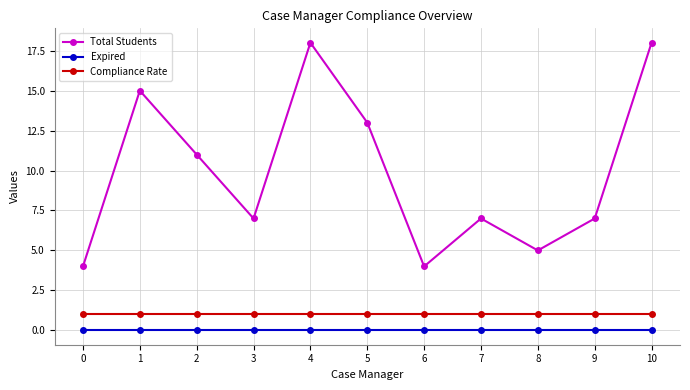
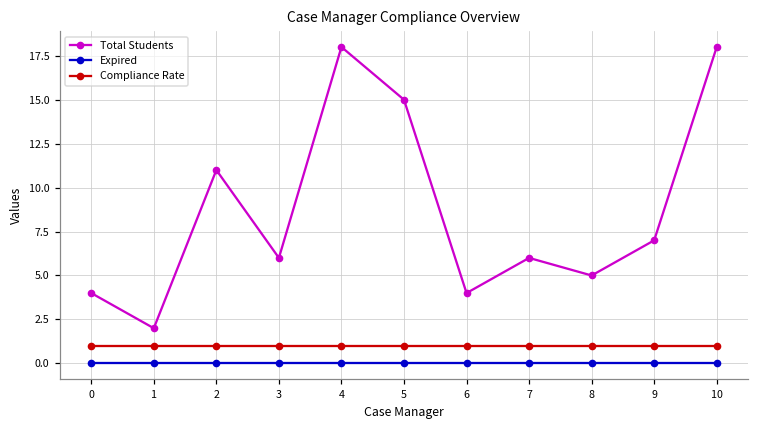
  {
    "Total Students": {
      "0": 4,
-     "1": 15,
+     "1": 2,
      "2": 11,
-     "3": 7,
+     "3": 6,
      "4": 18,
-     "5": 13,
+     "5": 15,
      "6": 4,
-     "7": 7,
+     "7": 6,
      "8": 5,
      "9": 7,
      "10": 18
    },
    "Expired": {
      "0": 0,
      "1": 0,
      "2": 0,
      "3": 0,
      "4": 0,
      "5": 0,
      "6": 0,
      "7": 0,
      "8": 0,
      "9": 0,
      "10": 0
    },
    "Compliance Rate": {
      "0": 1,
      "1": 1,
      "2": 1,
      "3": 1,
      "4": 1,
      "5": 1,
      "6": 1,
      "7": 1,
      "8": 1,
      "9": 1,
      "10": 1
    }
  }
